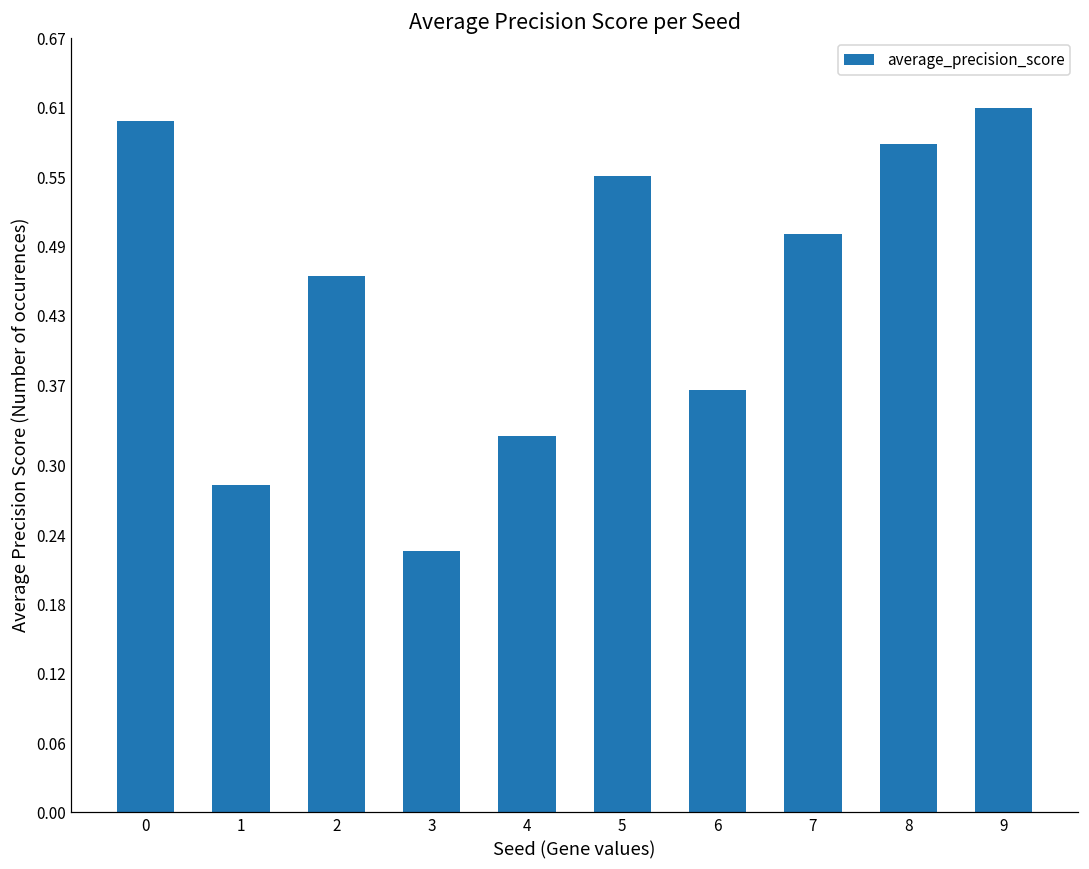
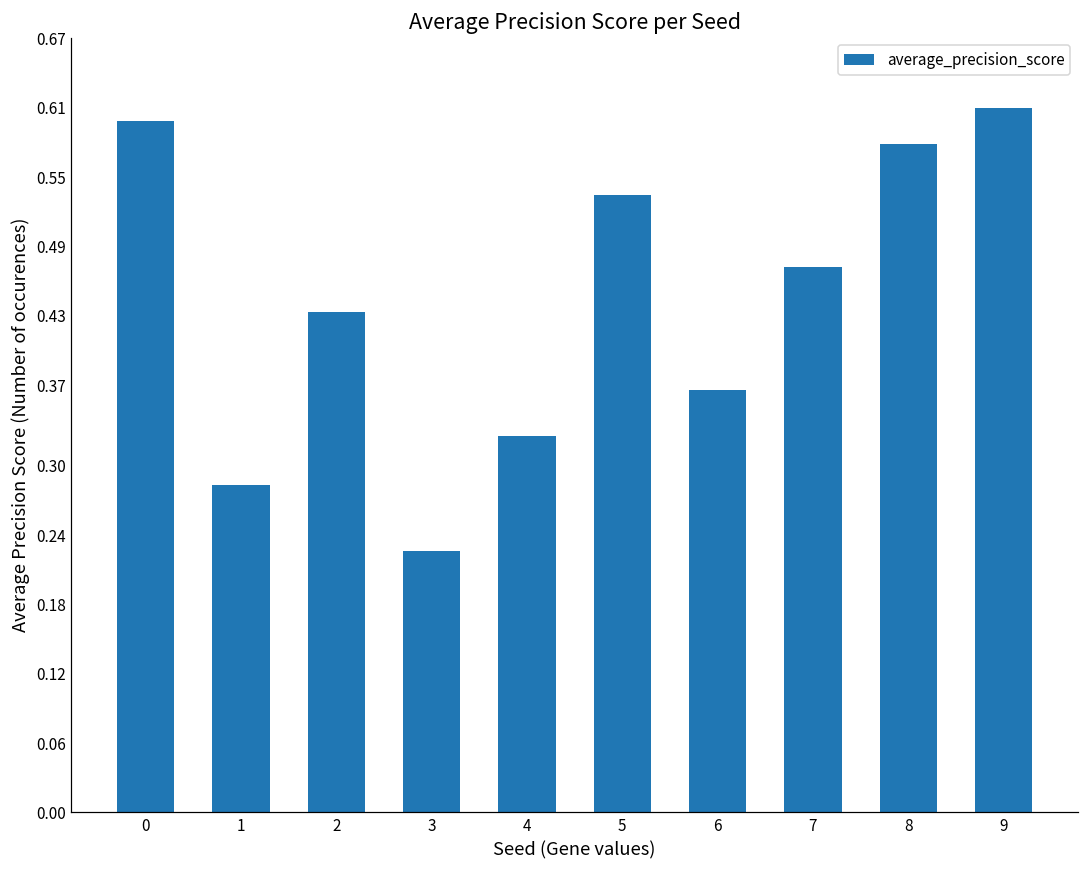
  {
    "0": 0.599,
    "1": 0.283,
-   "2": 0.464,
+   "2": 0.433,
    "3": 0.226,
    "4": 0.326,
-   "5": 0.551,
+   "5": 0.535,
    "6": 0.366,
-   "7": 0.501,
+   "7": 0.472,
    "8": 0.579,
    "9": 0.610
  }
